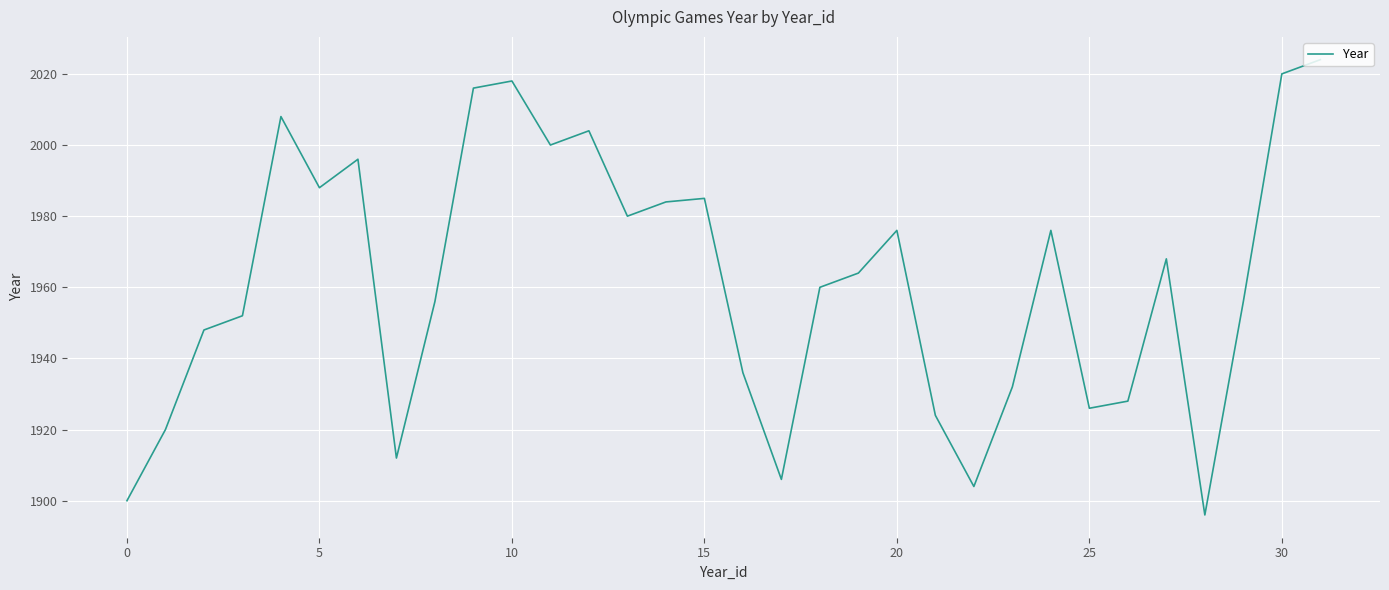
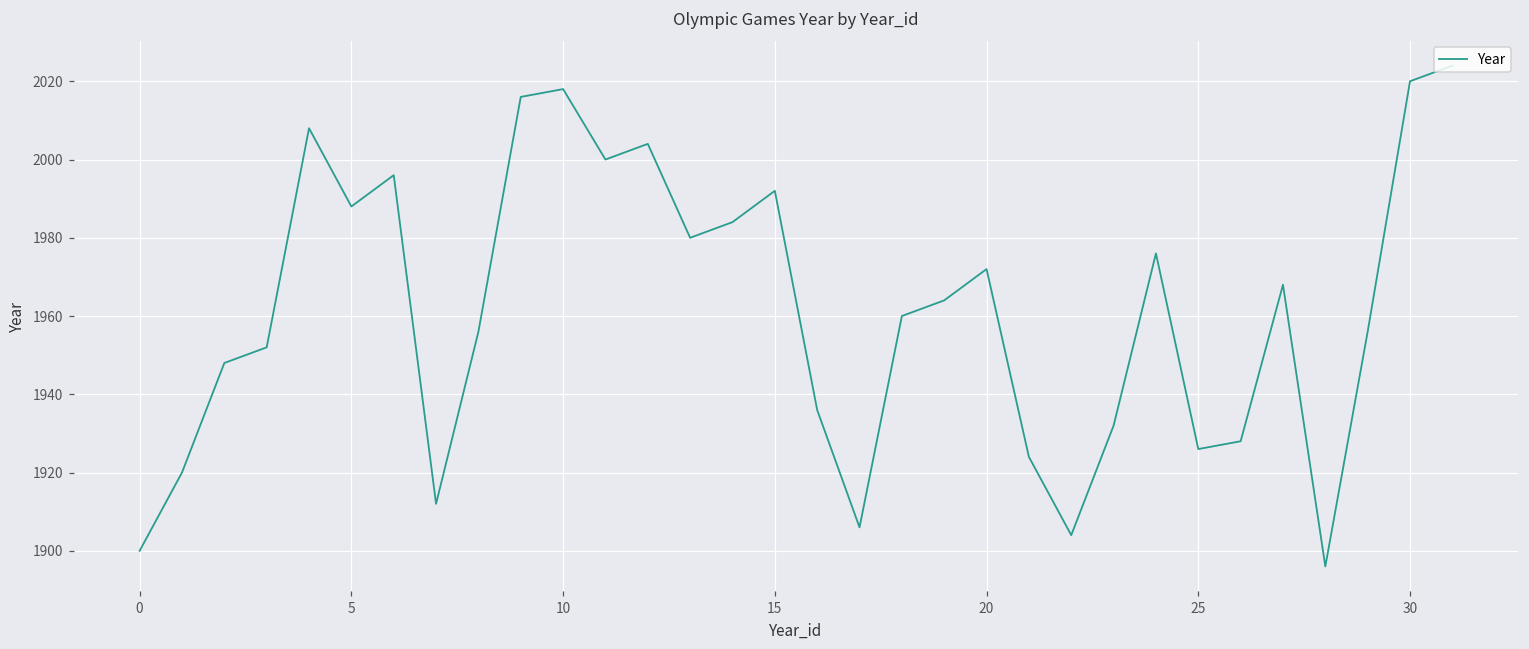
  {
    "0": 1900,
    "5": 1988,
    "10": 2018,
-   "15": 1985,
-   "20": 1976,
+   "15": 1992,
+   "20": 1972,
    "25": 1926,
    "30": 2020
  }
